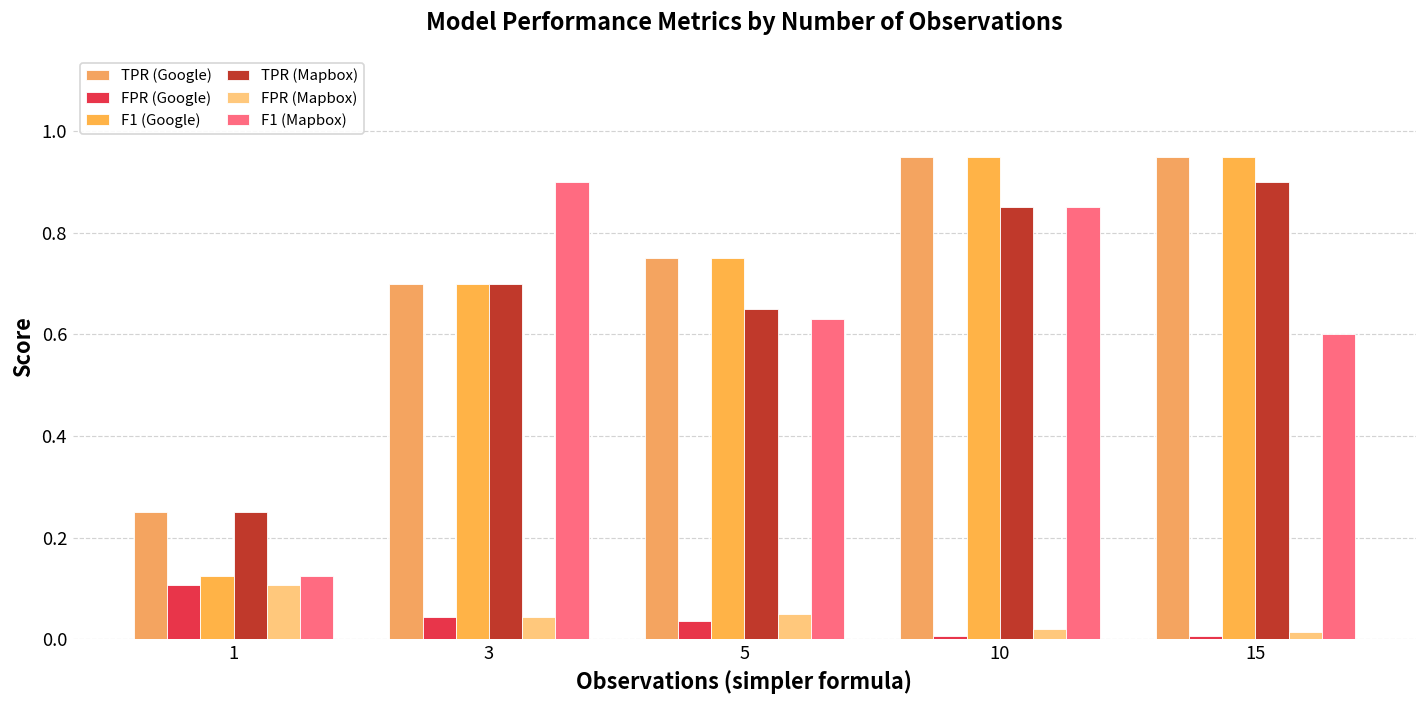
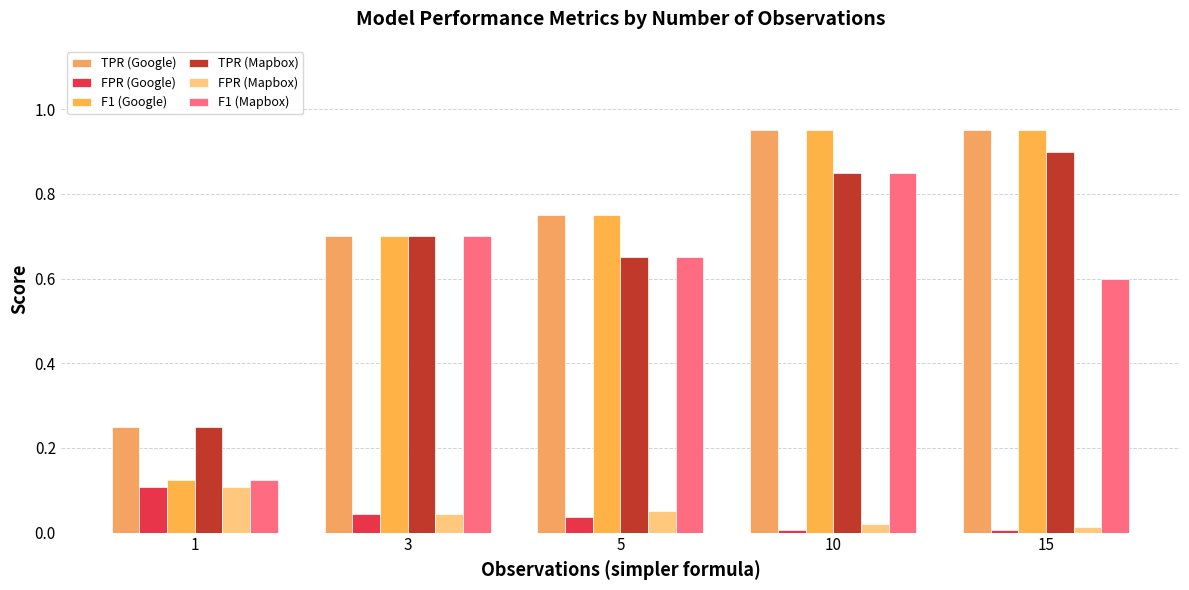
  {
    "F1 (Mapbox)": {
      "1": 0.13,
-     "3": 0.9,
-     "5": 0.63,
+     "3": 0.7,
+     "5": 0.65,
      "10": 0.85,
      "15": 0.60
    }
  }
